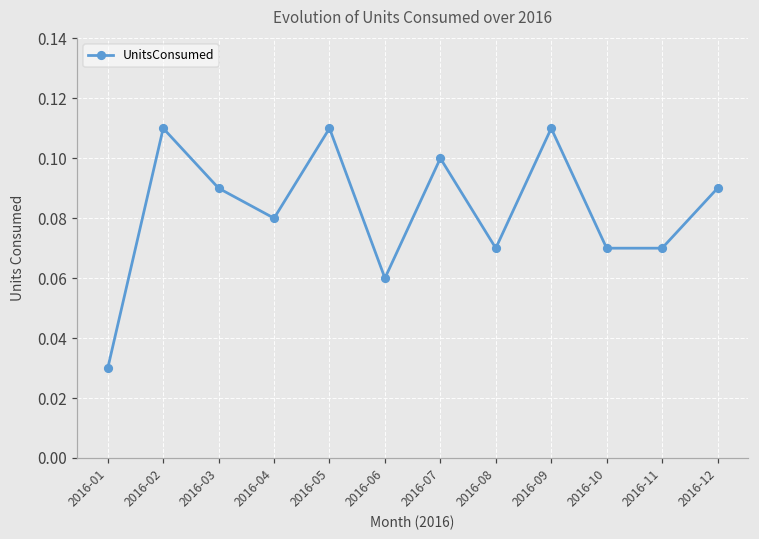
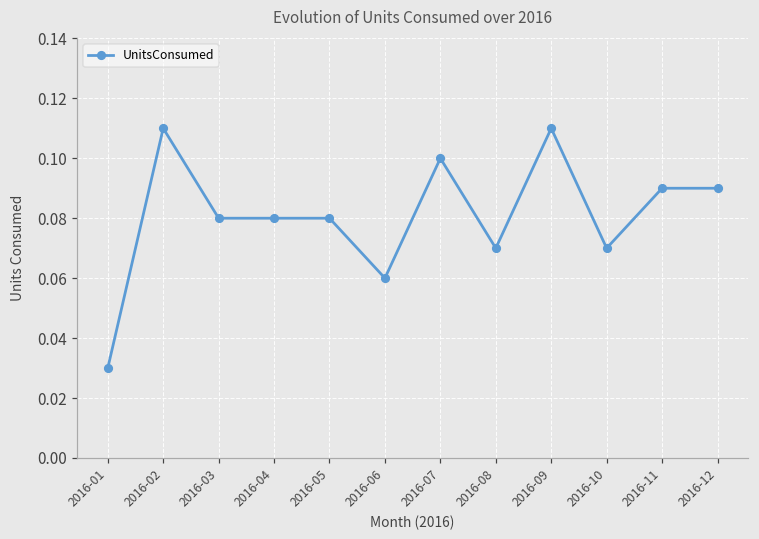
  {
    "2016-01": 0.03,
    "2016-02": 0.11,
-   "2016-03": 0.09,
+   "2016-03": 0.08,
    "2016-04": 0.08,
-   "2016-05": 0.11,
+   "2016-05": 0.08,
    "2016-06": 0.06,
    "2016-07": 0.10,
    "2016-08": 0.07,
    "2016-09": 0.11,
    "2016-10": 0.07,
-   "2016-11": 0.07,
+   "2016-11": 0.09,
    "2016-12": 0.09
  }
